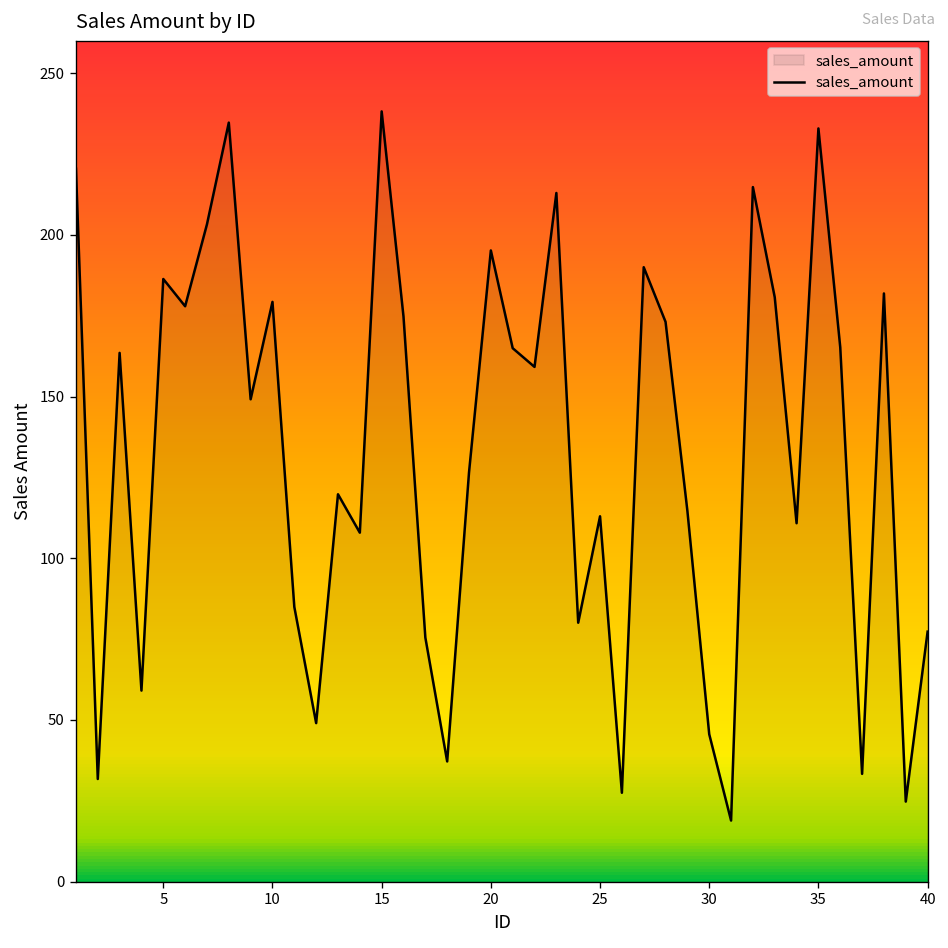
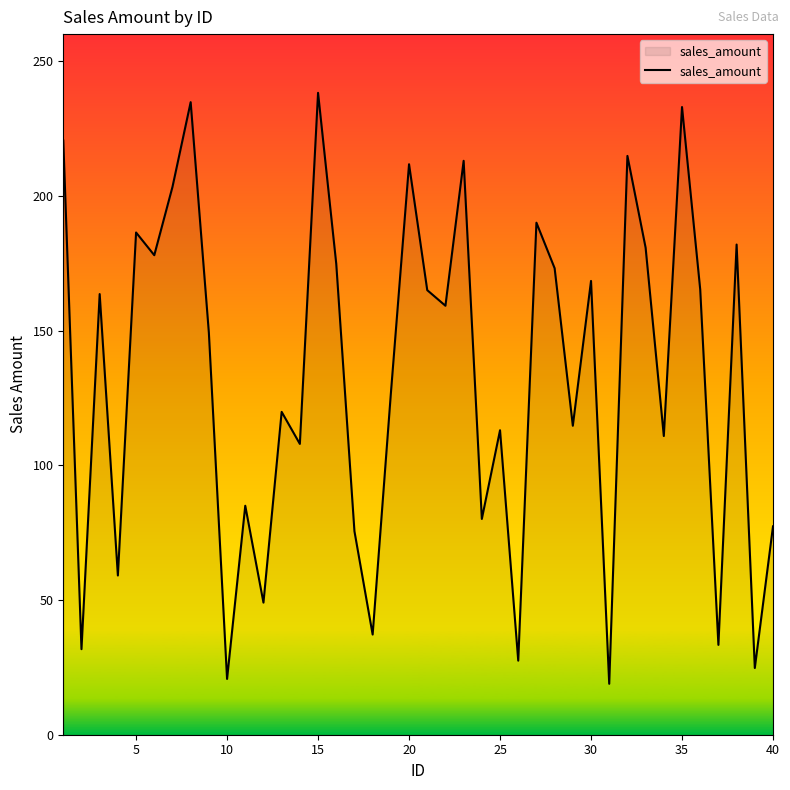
  {
    "5": 186,
-   "10": 179,
+   "10": 21,
    "15": 238,
-   "20": 195,
+   "20": 212,
    "25": 113,
-   "30": 46,
+   "30": 168,
    "35": 233,
    "40": 77
  }
